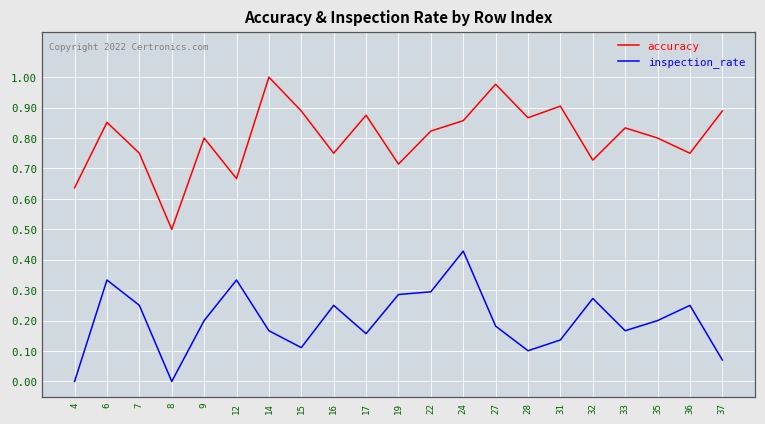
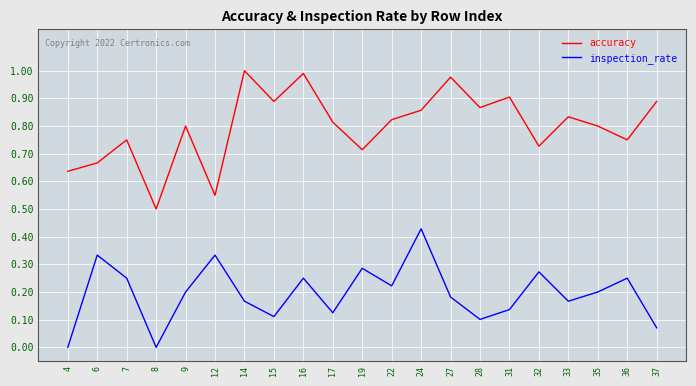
  {
    "accuracy": {
      "4": 0.64,
-     "6": 0.85,
+     "6": 0.67,
      "7": 0.75,
      "8": 0.50,
      "9": 0.80,
-     "12": 0.67,
+     "12": 0.55,
      "14": 1.00,
      "15": 0.89,
-     "16": 0.75,
-     "17": 0.88,
+     "16": 0.99,
+     "17": 0.81,
      "19": 0.71,
      "22": 0.82,
      "24": 0.86,
      "27": 0.98,
      "28": 0.87,
      "31": 0.90,
      "32": 0.73,
      "33": 0.83,
      "35": 0.80,
      "36": 0.75,
      "37": 0.89
    },
    "inspection_rate": {
      "4": 0.00,
      "6": 0.33,
      "7": 0.25,
      "8": 0.00,
      "9": 0.20,
      "12": 0.33,
      "14": 0.17,
      "15": 0.11,
      "16": 0.25,
-     "17": 0.16,
+     "17": 0.13,
      "19": 0.29,
-     "22": 0.29,
+     "22": 0.22,
      "24": 0.43,
      "27": 0.18,
      "28": 0.10,
      "31": 0.14,
      "32": 0.27,
      "33": 0.17,
      "35": 0.20,
      "36": 0.25,
      "37": 0.07
    }
  }
